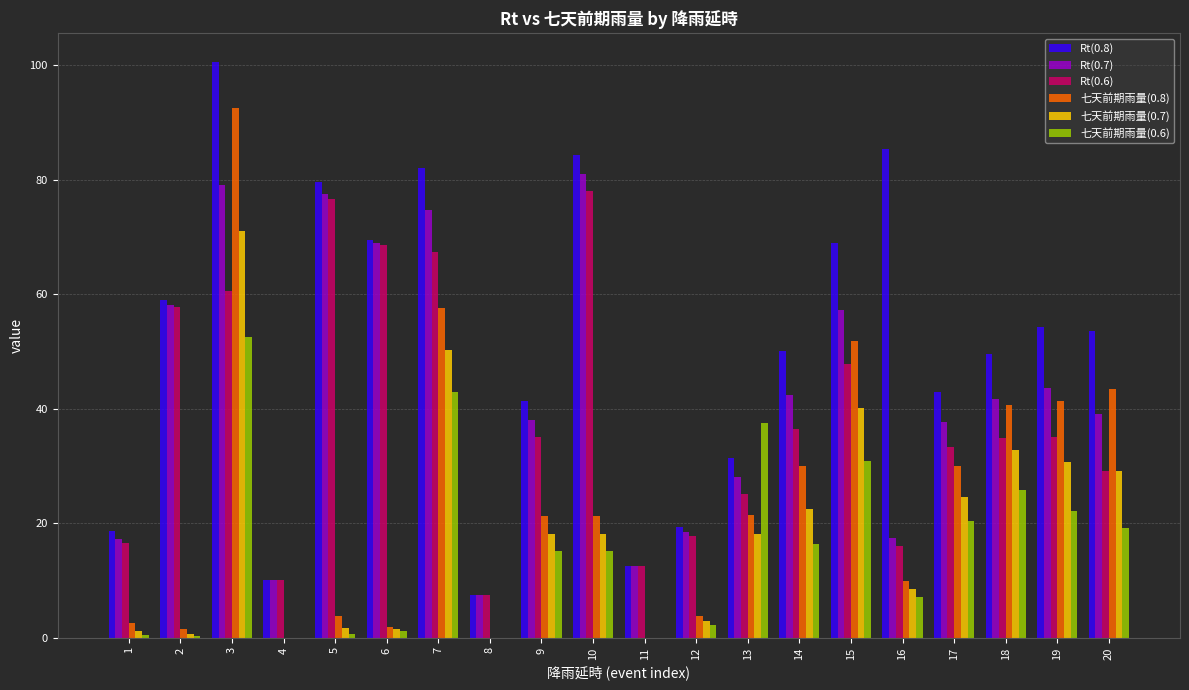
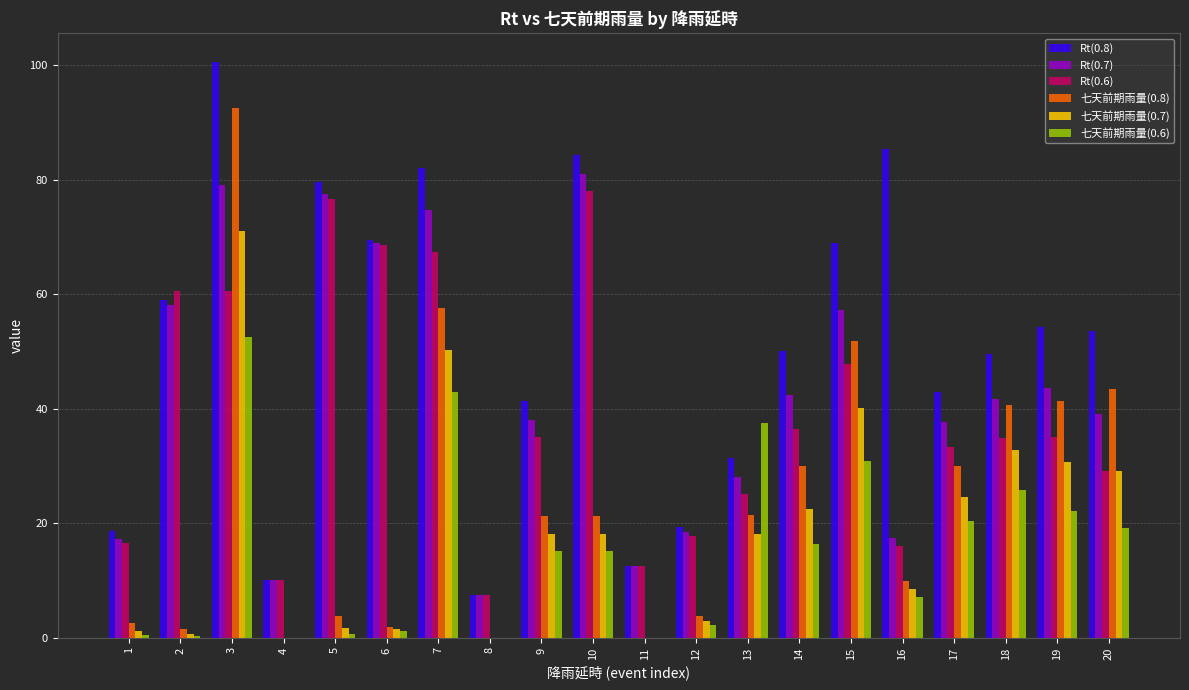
  {
    "Rt(0.8)": {
      "1": 19,
      "2": 59,
      "3": 101,
      "4": 10,
      "5": 80,
      "6": 69,
      "7": 82,
      "8": 8,
      "9": 41,
      "10": 84,
      "11": 13,
      "12": 19,
      "13": 31,
      "14": 50,
      "15": 69,
      "16": 85,
      "17": 43,
      "18": 50,
      "19": 54,
      "20": 54
    },
    "Rt(0.7)": {
      "1": 17,
      "2": 58,
      "3": 79,
      "4": 10,
      "5": 78,
      "6": 69,
      "7": 75,
      "8": 8,
      "9": 38,
      "10": 81,
      "11": 13,
      "12": 18,
      "13": 28,
      "14": 42,
      "15": 57,
      "16": 17,
      "17": 38,
      "18": 42,
      "19": 44,
      "20": 39
    },
    "Rt(0.6)": {
      "1": 17,
-     "2": 58,
+     "2": 61,
      "3": 61,
      "4": 10,
      "5": 77,
      "6": 69,
      "7": 67,
      "8": 8,
      "9": 35,
      "10": 78,
      "11": 13,
      "12": 18,
      "13": 25,
      "14": 36,
      "15": 48,
      "16": 16,
      "17": 33,
      "18": 35,
      "19": 35,
      "20": 29
    },
    "七天前期雨量(0.8)": {
      "1": 3,
      "2": 2,
      "3": 93,
      "4": 0,
      "5": 4,
      "6": 2,
      "7": 58,
      "8": 0,
      "9": 21,
      "10": 21,
      "11": 0,
      "12": 4,
      "13": 21,
      "14": 30,
      "15": 52,
      "16": 10,
      "17": 30,
      "18": 41,
      "19": 41,
      "20": 44
    },
    "七天前期雨量(0.7)": {
      "1": 1,
      "2": 1,
      "3": 71,
      "4": 0,
      "5": 2,
      "6": 2,
      "7": 50,
      "8": 0,
      "9": 18,
      "10": 18,
      "11": 0,
      "12": 3,
      "13": 18,
      "14": 22,
      "15": 40,
      "16": 8,
      "17": 25,
      "18": 33,
      "19": 31,
      "20": 29
    },
    "七天前期雨量(0.6)": {
      "1": 1,
      "3": 53,
      "4": 0,
      "5": 1,
      "6": 1,
      "7": 43,
      "8": 0,
      "9": 15,
      "10": 15,
      "11": 0,
      "12": 2,
      "13": 38,
      "14": 16,
      "15": 31,
      "16": 7,
      "17": 20,
      "18": 26,
      "19": 22,
      "20": 19
    }
  }
